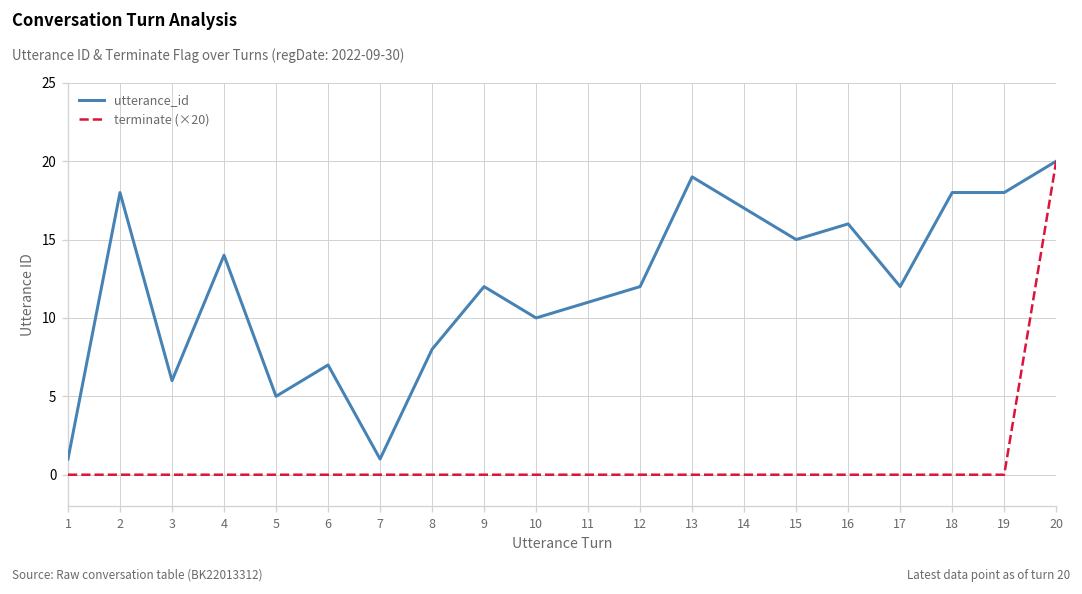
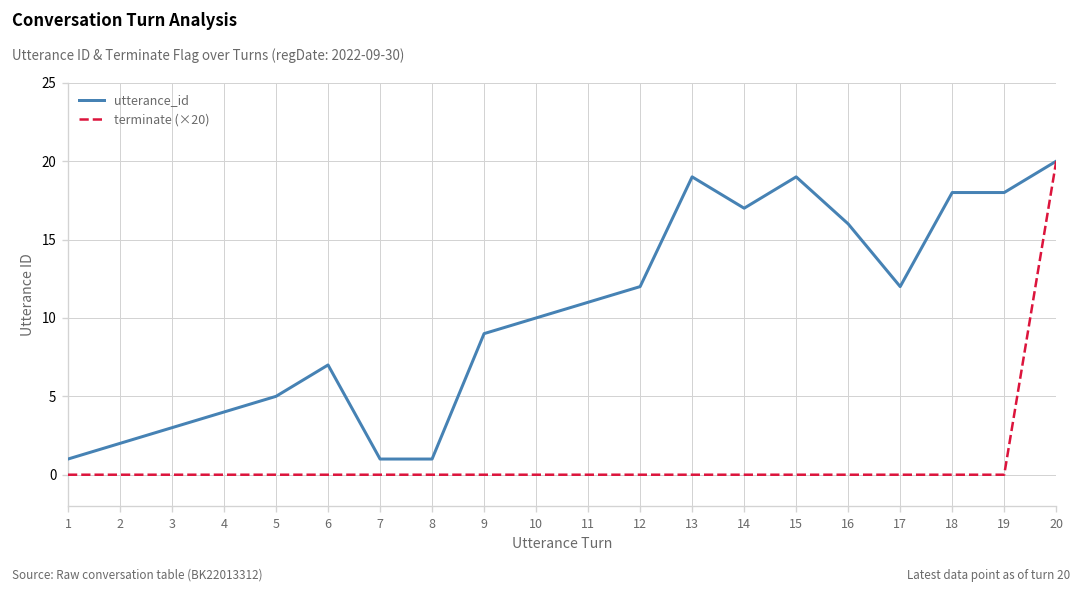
  {
    "utterance_id": {
      "1": 1,
-     "2": 18,
-     "3": 6,
-     "4": 14,
+     "2": 2,
+     "3": 3,
+     "4": 4,
      "5": 5,
      "6": 7,
      "7": 1,
-     "8": 8,
-     "9": 12,
+     "8": 1,
+     "9": 9,
      "10": 10,
      "11": 11,
      "12": 12,
      "13": 19,
      "14": 17,
-     "15": 15,
+     "15": 19,
      "16": 16,
      "17": 12,
      "18": 18,
      "19": 18
    },
    "terminate (×20)": {
      "1": 0,
      "2": 0,
      "3": 0,
      "4": 0,
      "5": 0,
      "6": 0,
      "7": 0,
      "8": 0,
      "9": 0,
      "10": 0,
      "11": 0,
      "12": 0,
      "13": 0,
      "14": 0,
      "15": 0,
      "16": 0,
      "17": 0,
      "18": 0,
      "19": 0
    }
  }
